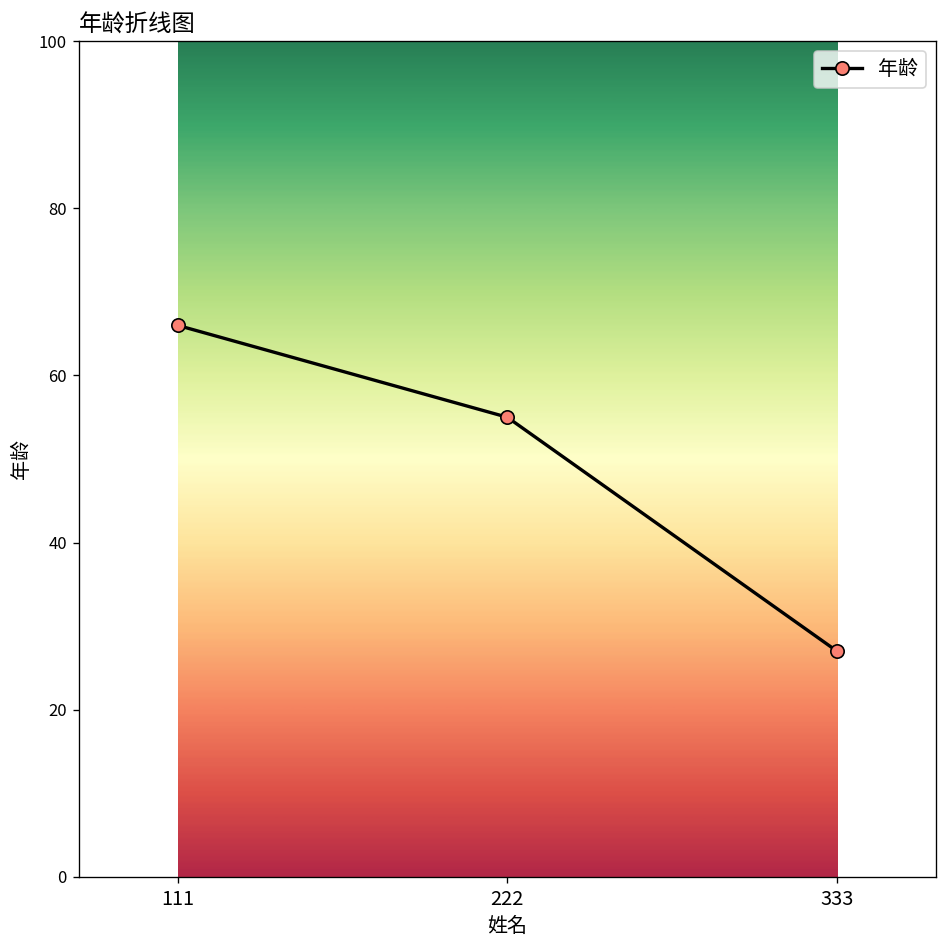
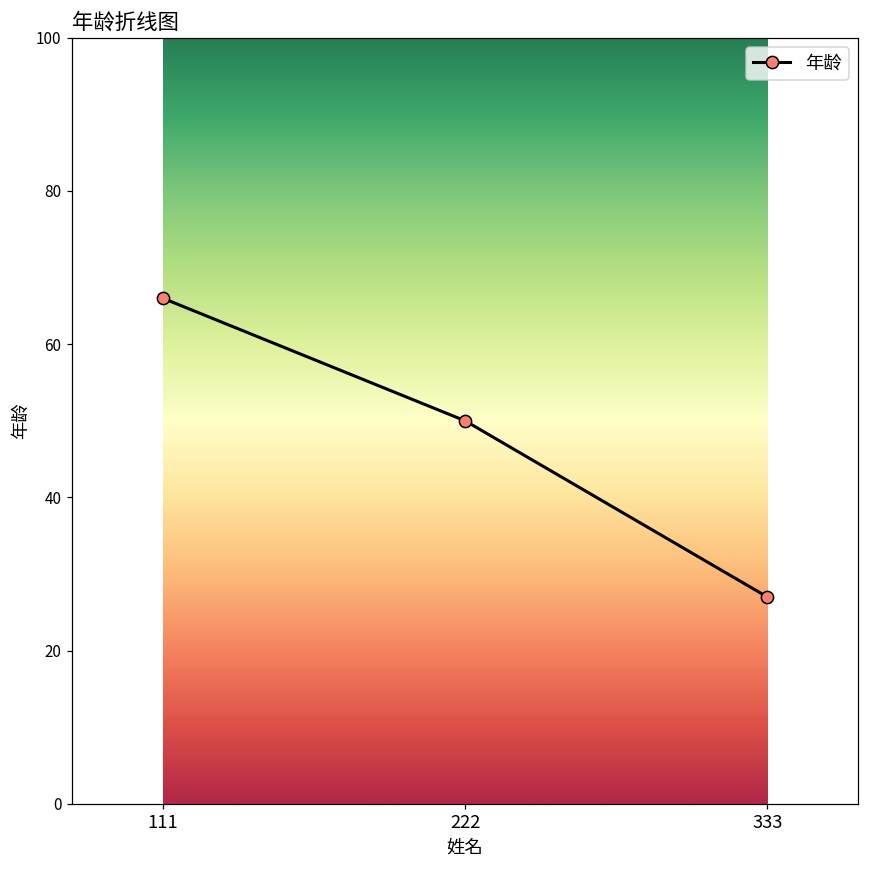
  {
    "111": 66,
-   "222": 55,
+   "222": 50,
    "333": 27
  }
